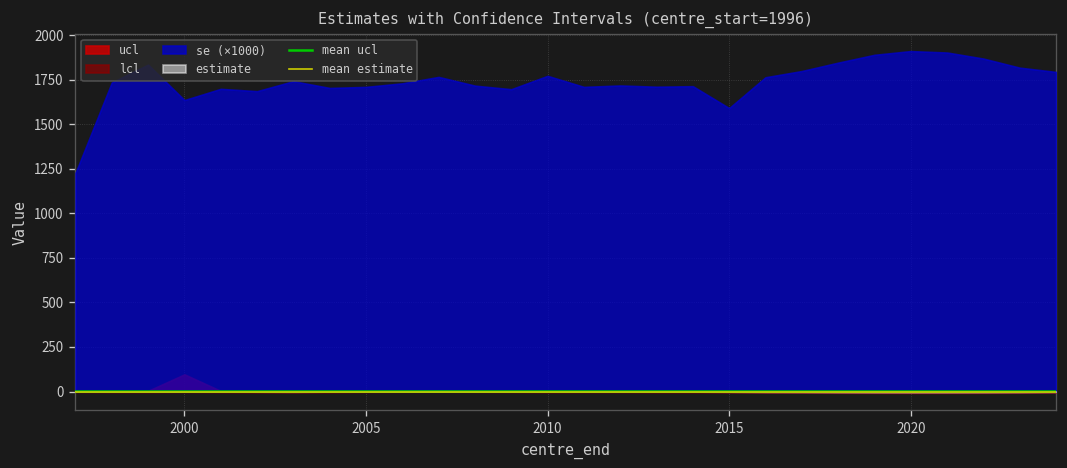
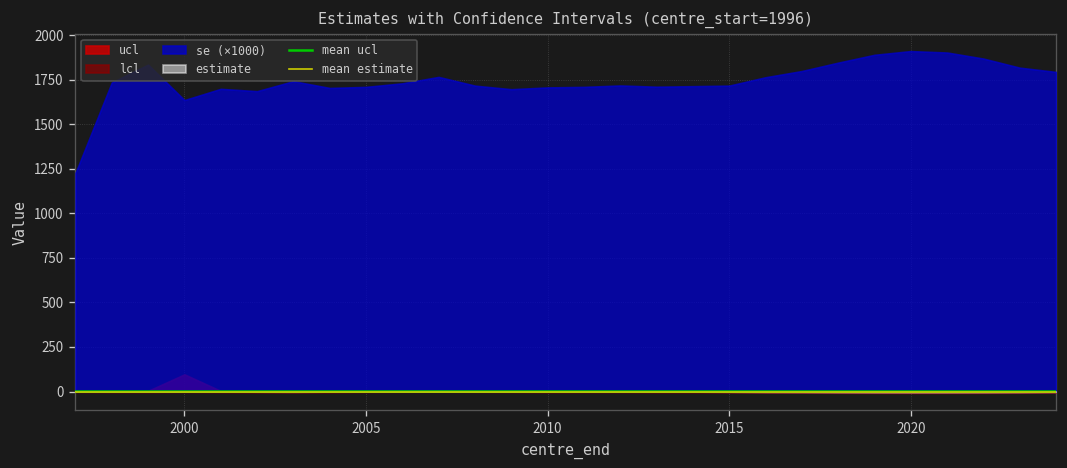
  {
    "ucl": {
      "2000": 100
    },
    "se (×1000)": {
      "2000": 1640,
      "2005": 1710,
-     "2010": 1770,
-     "2015": 1590,
+     "2010": 1710,
+     "2015": 1720,
      "2020": 1910
    }
  }
